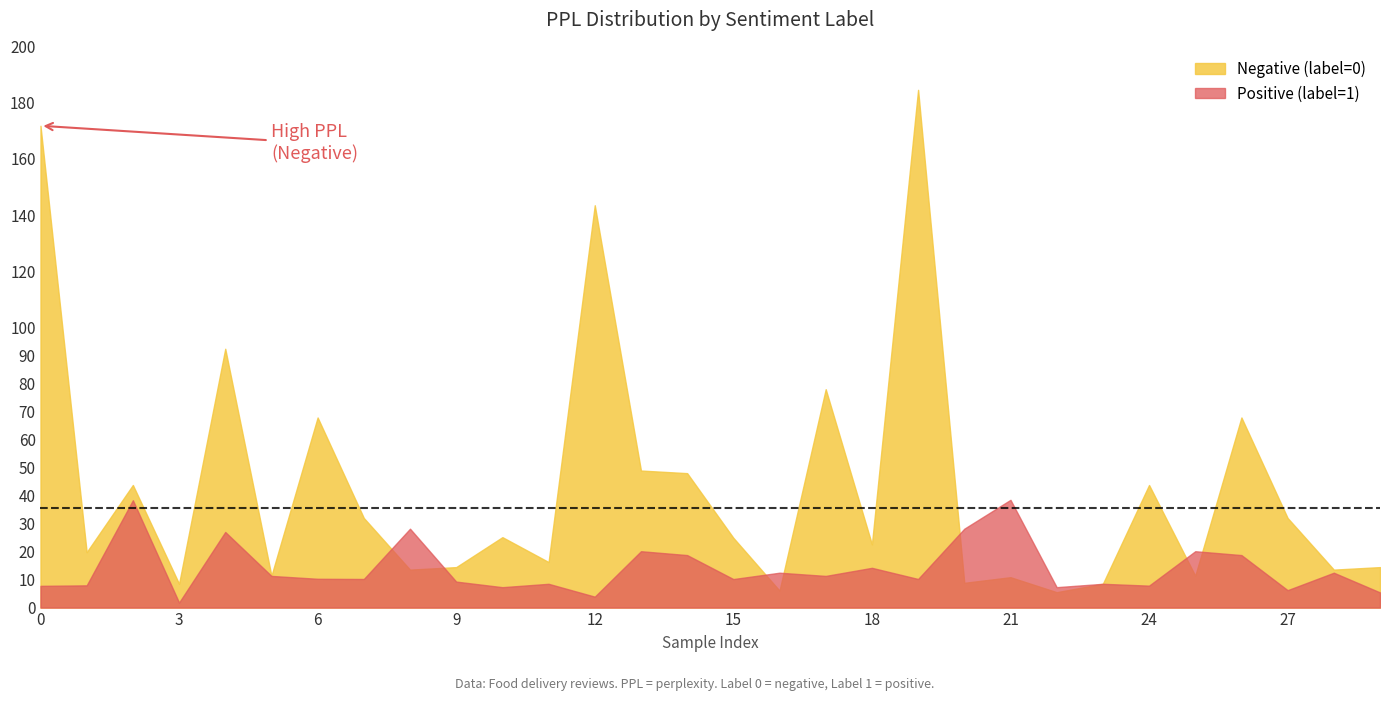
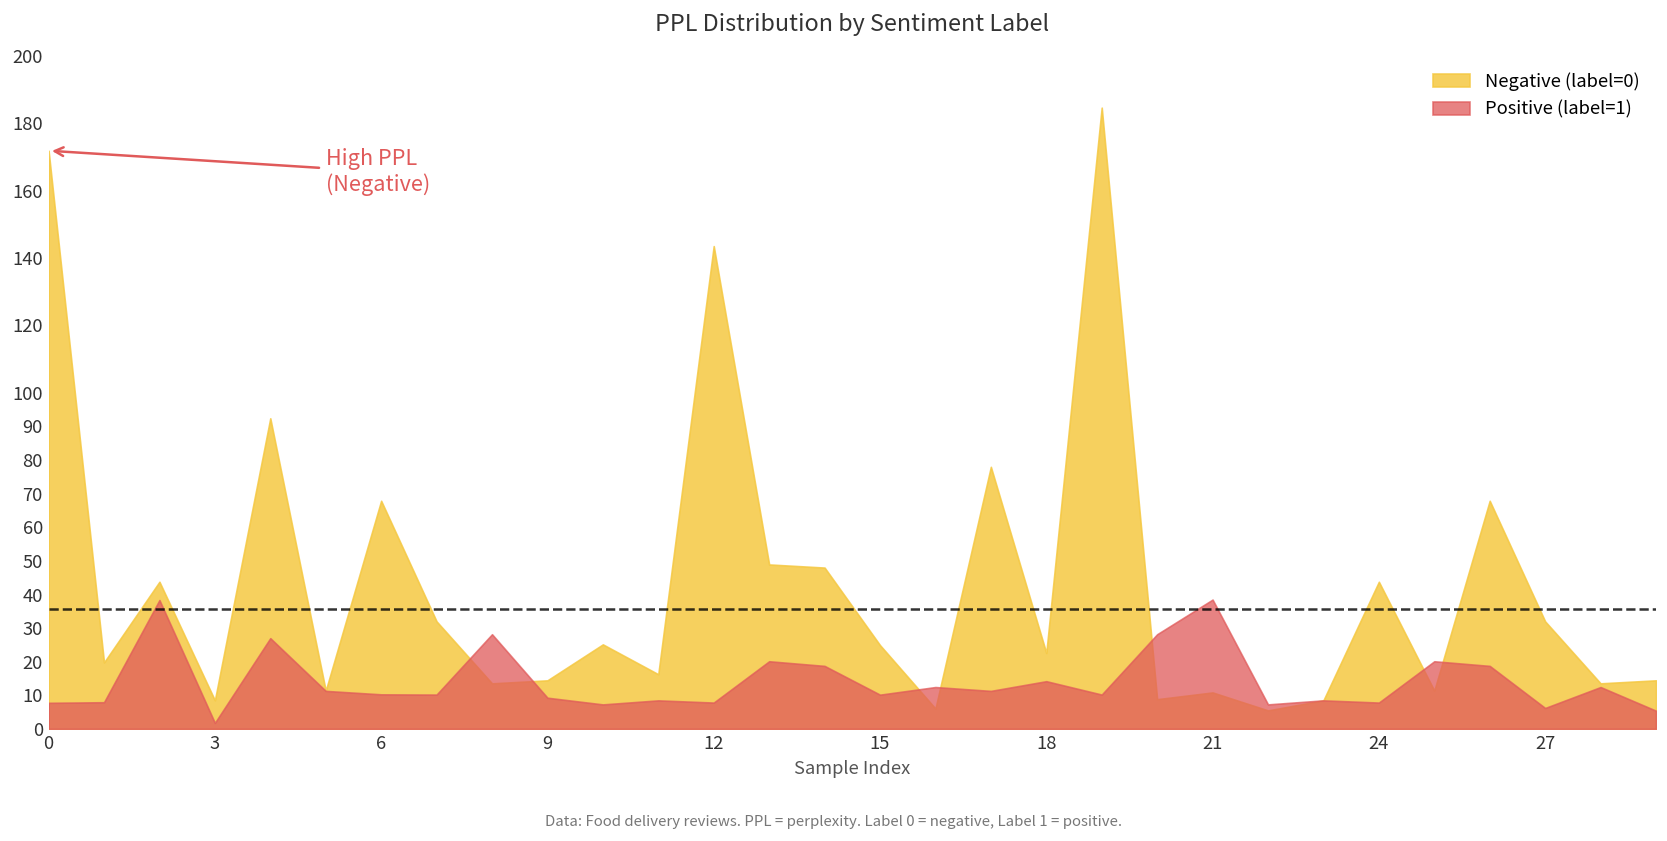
  {
    "Negative (label=0)": {
      "0": 172,
      "3": 9,
      "6": 68,
      "9": 14,
      "12": 143,
      "15": 25,
      "18": 23,
      "21": 11,
      "24": 44,
      "27": 32
    },
    "Positive (label=1)": {
      "0": 8,
      "3": 2,
      "6": 10,
      "9": 9,
-     "12": 4,
+     "12": 8,
      "15": 10,
      "18": 14,
      "21": 38,
      "24": 8,
      "27": 6
    }
  }
